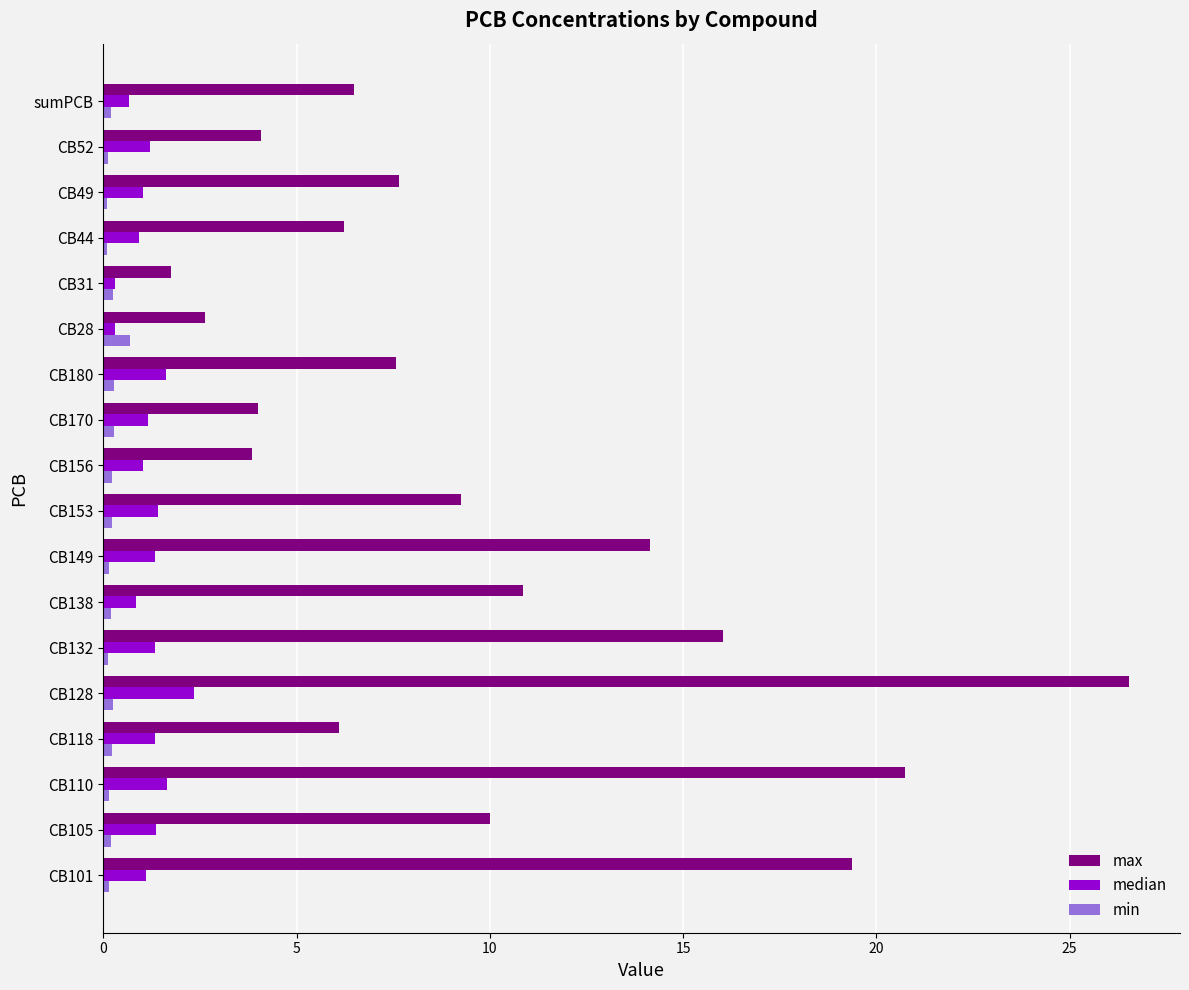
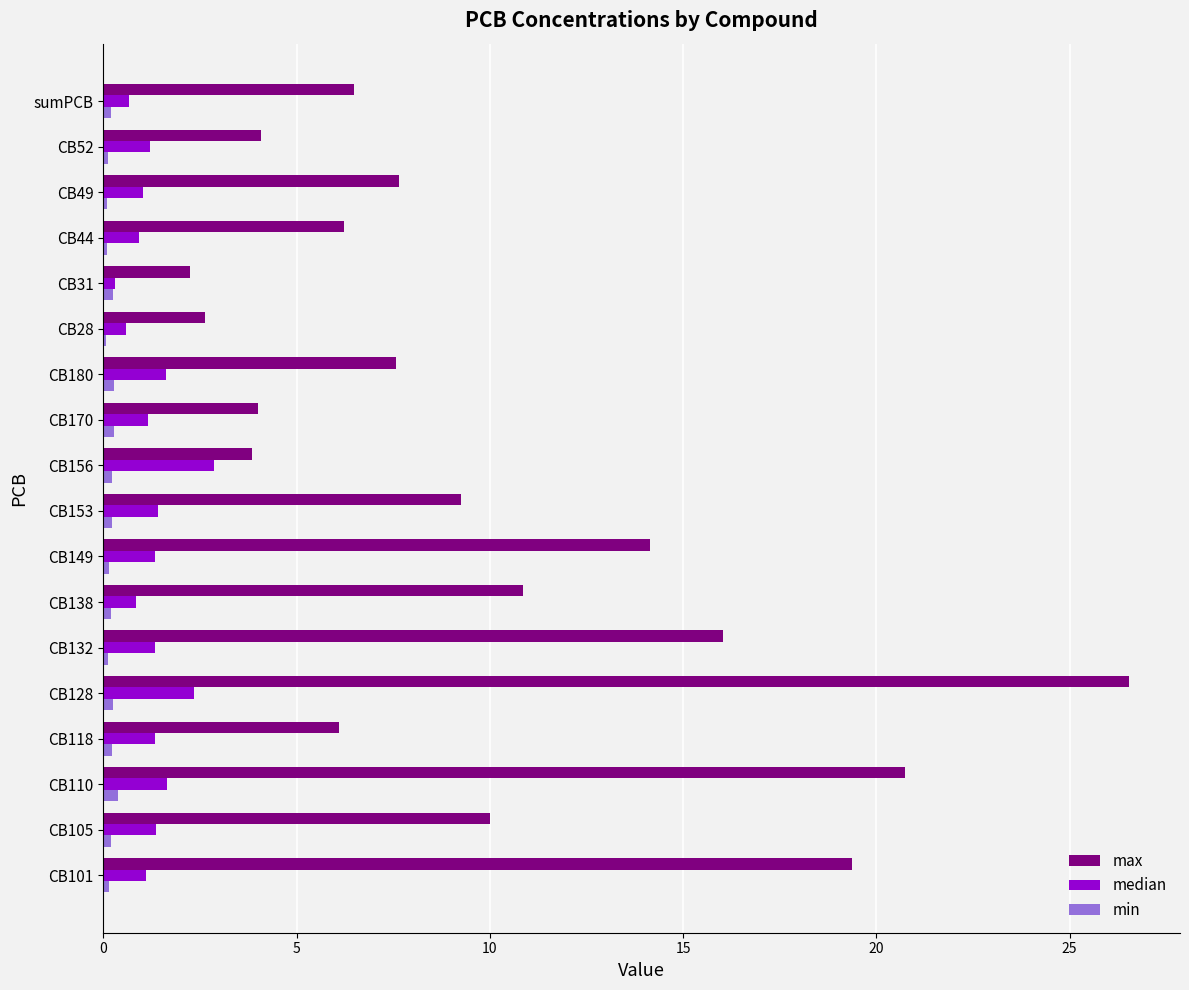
  {
    "max": {
      "sumPCB": 6.5,
      "CB52": 4.1,
      "CB49": 7.6,
      "CB44": 6.2,
-     "CB31": 1.8,
+     "CB31": 2.3,
      "CB28": 2.6,
      "CB180": 7.6,
      "CB170": 4.0,
      "CB156": 3.9,
      "CB153": 9.3,
      "CB149": 14.1,
      "CB138": 10.9,
      "CB132": 16.0,
      "CB128": 26.5,
      "CB118": 6.1,
      "CB110": 20.8,
      "CB105": 10.0,
      "CB101": 19.4
    },
    "median": {
      "sumPCB": 0.7,
      "CB52": 1.2,
      "CB49": 1.0,
      "CB44": 0.9,
      "CB31": 0.3,
-     "CB28": 0.3,
+     "CB28": 0.6,
      "CB180": 1.6,
      "CB170": 1.2,
-     "CB156": 1.0,
+     "CB156": 2.9,
      "CB153": 1.4,
      "CB149": 1.4,
      "CB138": 0.8,
      "CB132": 1.3,
      "CB128": 2.3,
      "CB118": 1.4,
      "CB110": 1.7,
      "CB105": 1.4,
      "CB101": 1.1
    },
    "min": {
      "sumPCB": 0.2,
      "CB52": 0.1,
      "CB49": 0.1,
      "CB44": 0.1,
      "CB31": 0.2,
-     "CB28": 0.7,
+     "CB28": 0.1,
      "CB180": 0.3,
      "CB170": 0.3,
      "CB156": 0.2,
      "CB153": 0.2,
      "CB149": 0.2,
      "CB138": 0.2,
      "CB132": 0.1,
      "CB128": 0.2,
      "CB118": 0.2,
-     "CB110": 0.1,
+     "CB110": 0.4,
      "CB105": 0.2,
      "CB101": 0.2
    }
  }
